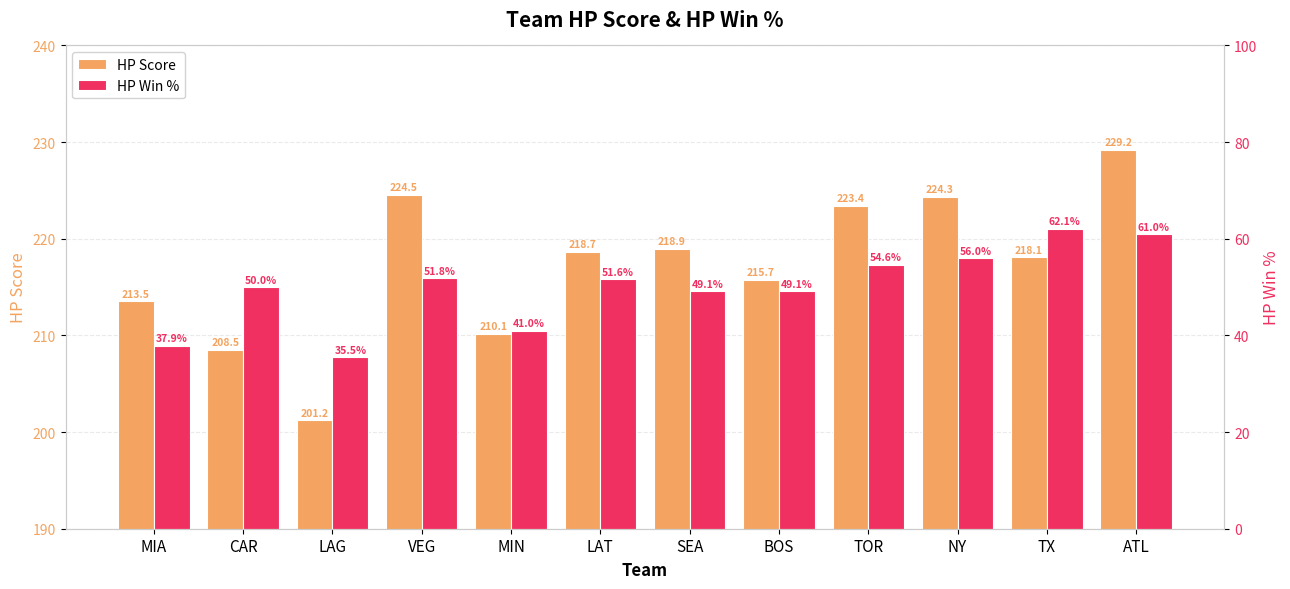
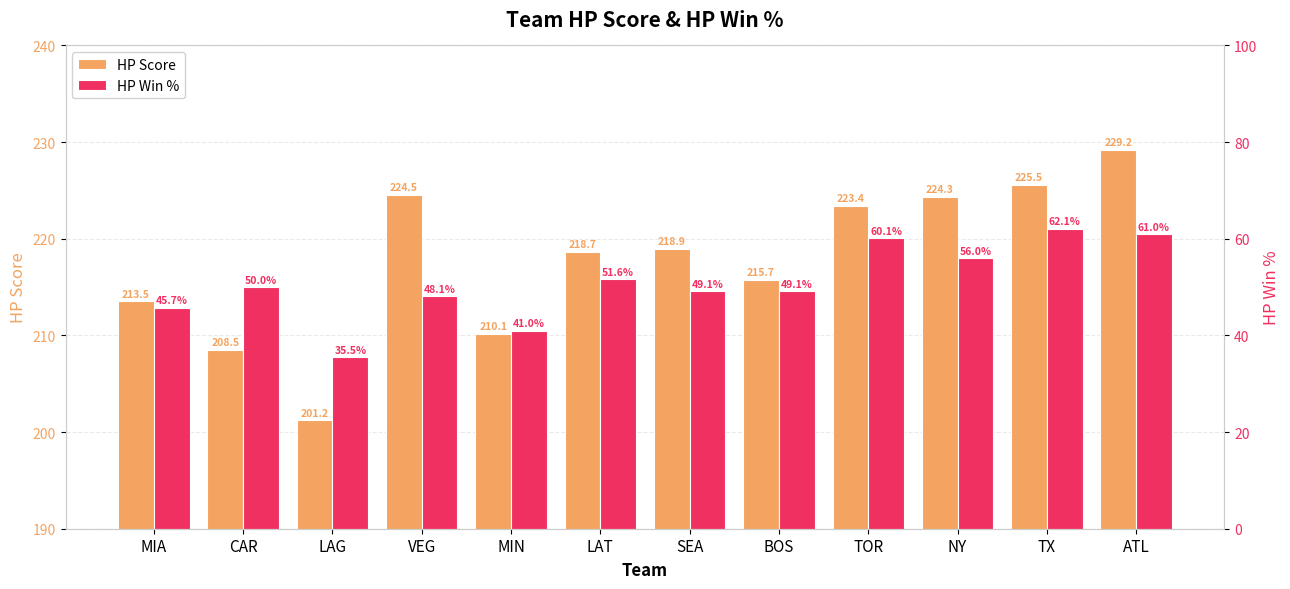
  {
    "HP Score": {
      "MIA": "213.5",
      "CAR": "208.5",
      "LAG": "201.2",
      "VEG": "224.5",
      "MIN": "210.1",
      "LAT": "218.7",
      "SEA": "218.9",
      "BOS": "215.7",
      "TOR": "223.4",
      "NY": "224.3",
-     "TX": "218.1",
+     "TX": "225.5",
      "ATL": "229.2"
    },
    "HP Win %": {
-     "MIA": "37.9%",
+     "MIA": "45.7%",
      "CAR": "50.0%",
      "LAG": "35.5%",
-     "VEG": "51.8%",
+     "VEG": "48.1%",
      "MIN": "41.0%",
      "LAT": "51.6%",
      "SEA": "49.1%",
      "BOS": "49.1%",
-     "TOR": "54.6%",
+     "TOR": "60.1%",
      "NY": "56.0%",
      "TX": "62.1%",
      "ATL": "61.0%"
    }
  }
